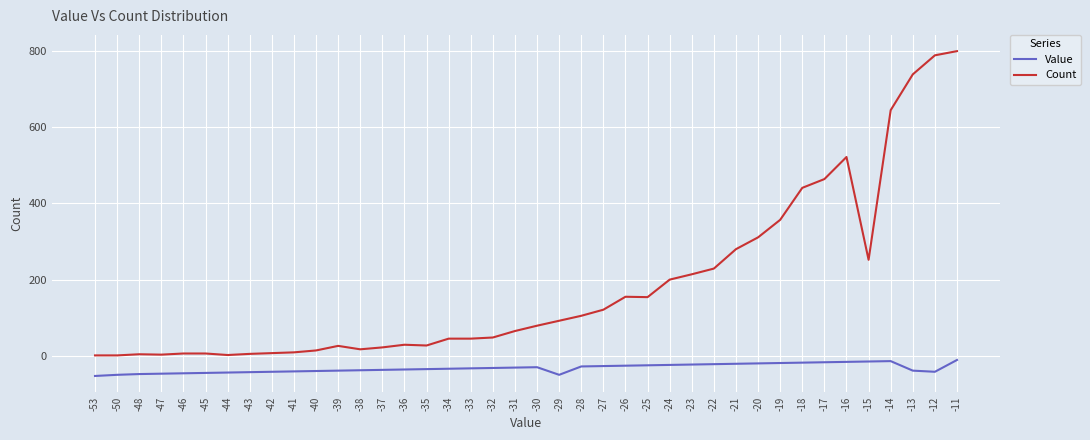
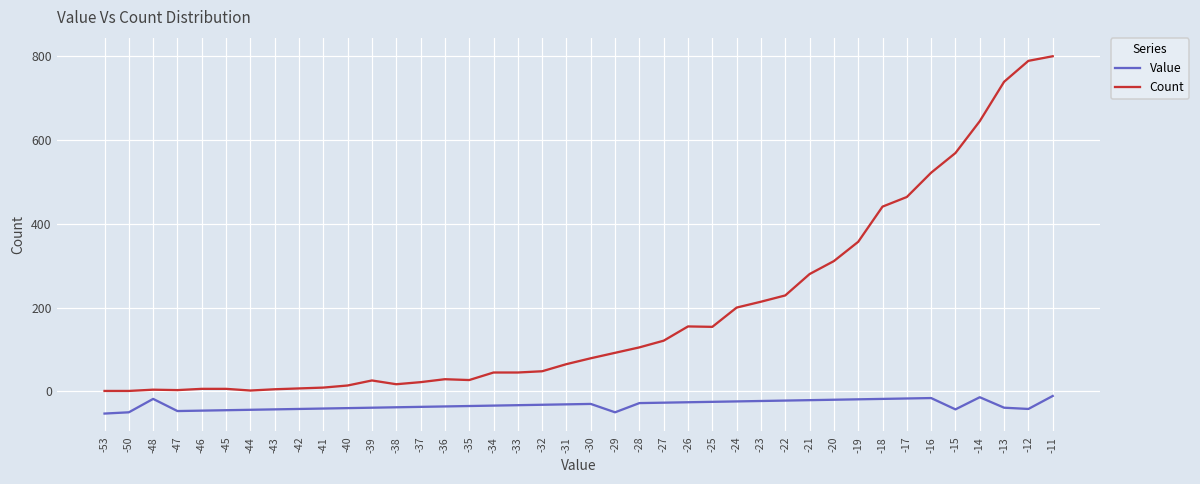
  {
    "Value": {
      "-53": -50,
      "-50": -50,
-     "-48": -50,
+     "-48": -20,
      "-47": -50,
      "-46": -50,
      "-45": -50,
      "-44": -40,
      "-43": -40,
      "-42": -40,
      "-41": -40,
      "-40": -40,
      "-39": -40,
      "-38": -40,
      "-37": -40,
      "-36": -40,
      "-35": -40,
      "-34": -30,
      "-33": -30,
      "-32": -30,
      "-31": -30,
      "-30": -30,
      "-29": -50,
      "-28": -30,
      "-27": -30,
      "-26": -30,
      "-25": -30,
      "-24": -20,
      "-23": -20,
      "-22": -20,
      "-21": -20,
      "-20": -20,
      "-19": -20,
      "-18": -20,
      "-17": -20,
      "-16": -20,
-     "-15": -20,
+     "-15": -40,
      "-14": -10,
      "-13": -40,
      "-12": -40,
      "-11": -10
    },
    "Count": {
      "-53": 0,
      "-50": 0,
      "-48": 0,
      "-47": 0,
      "-46": 10,
      "-45": 10,
      "-44": 0,
      "-43": 10,
      "-42": 10,
      "-41": 10,
      "-40": 10,
      "-39": 30,
      "-38": 20,
      "-37": 20,
      "-36": 30,
      "-35": 30,
      "-34": 50,
      "-33": 50,
      "-32": 50,
      "-31": 70,
      "-30": 80,
      "-29": 90,
      "-28": 110,
      "-27": 120,
      "-26": 160,
      "-25": 150,
      "-24": 200,
      "-23": 210,
      "-22": 230,
      "-21": 280,
      "-20": 310,
      "-19": 360,
      "-18": 440,
      "-17": 460,
      "-16": 520,
-     "-15": 250,
+     "-15": 570,
      "-14": 650,
      "-13": 740,
      "-12": 790,
      "-11": 800
    }
  }
